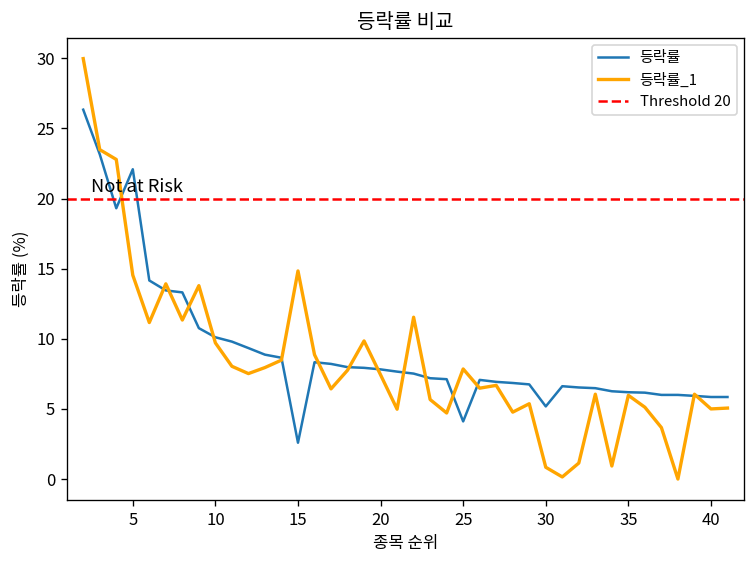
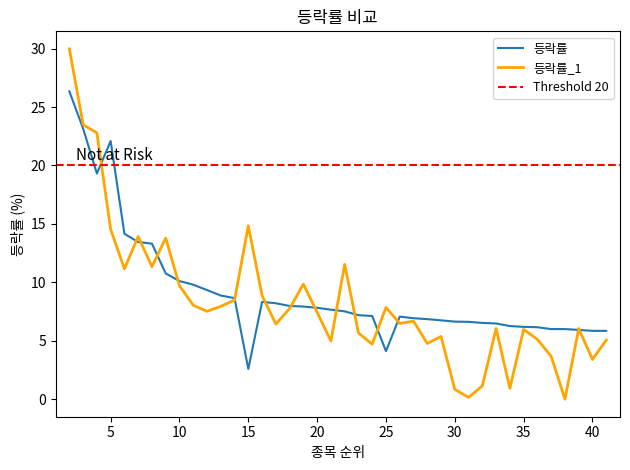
  {
    "등락률": {
      "5": 22.1,
      "10": 10.1,
      "15": 2.6,
      "20": 7.8,
      "25": 4.1,
-     "30": 5.2,
+     "30": 6.6,
      "40": 5.9
    },
    "등락률_1": {
      "5": 14.5,
      "10": 9.7,
      "15": 14.8,
      "20": 7.4,
      "25": 7.9,
      "30": 0.8,
-     "40": 5.0
+     "40": 3.4
    }
  }
